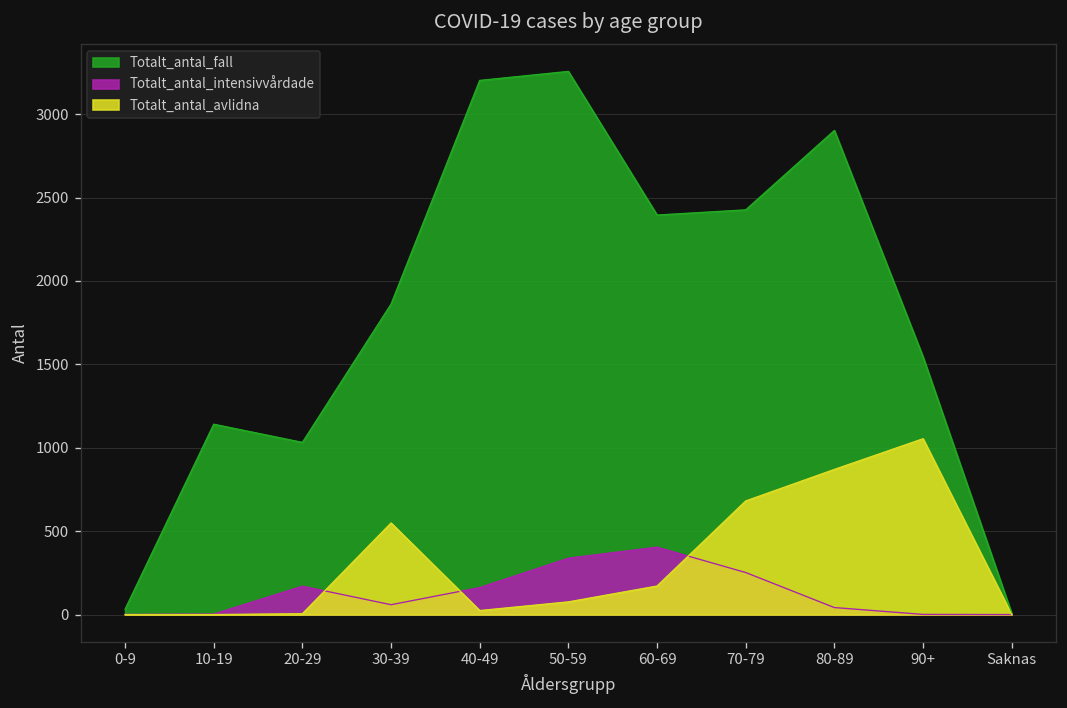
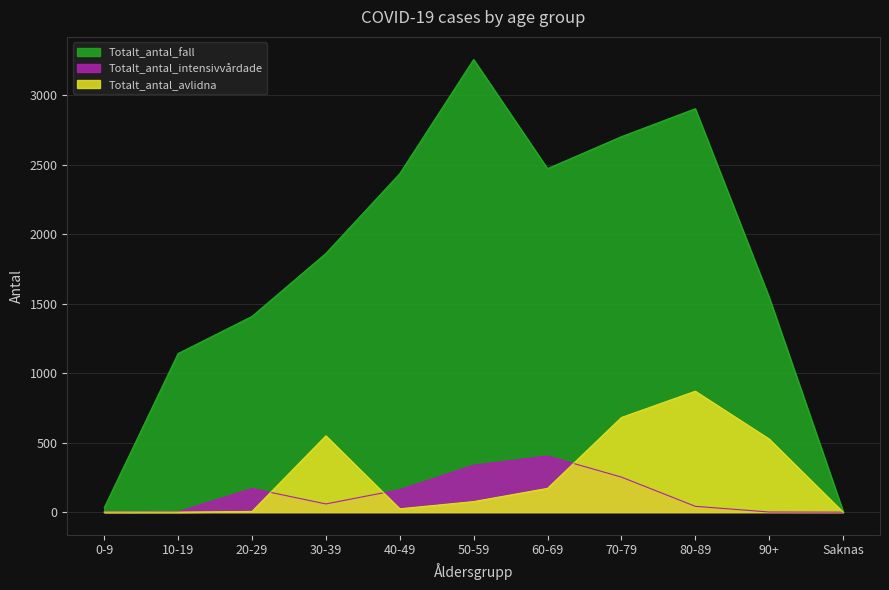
  {
    "Totalt_antal_fall": {
      "0-9": 30,
      "10-19": 1140,
-     "20-29": 1030,
+     "20-29": 1410,
      "30-39": 1860,
-     "40-49": 3200,
+     "40-49": 2440,
      "50-59": 3260,
-     "60-69": 2400,
-     "70-79": 2430,
+     "60-69": 2470,
+     "70-79": 2700,
      "80-89": 2900,
      "90+": 1550
    },
    "Totalt_antal_intensivvårdade": {
      "20-29": 170,
      "30-39": 60,
      "40-49": 160,
      "50-59": 340,
      "60-69": 400,
      "70-79": 250,
      "80-89": 40,
      "90+": 0
    },
    "Totalt_antal_avlidna": {
      "20-29": 10,
      "30-39": 550,
      "40-49": 20,
      "50-59": 80,
      "60-69": 170,
      "70-79": 680,
      "80-89": 870,
-     "90+": 1050
+     "90+": 530
    }
  }
